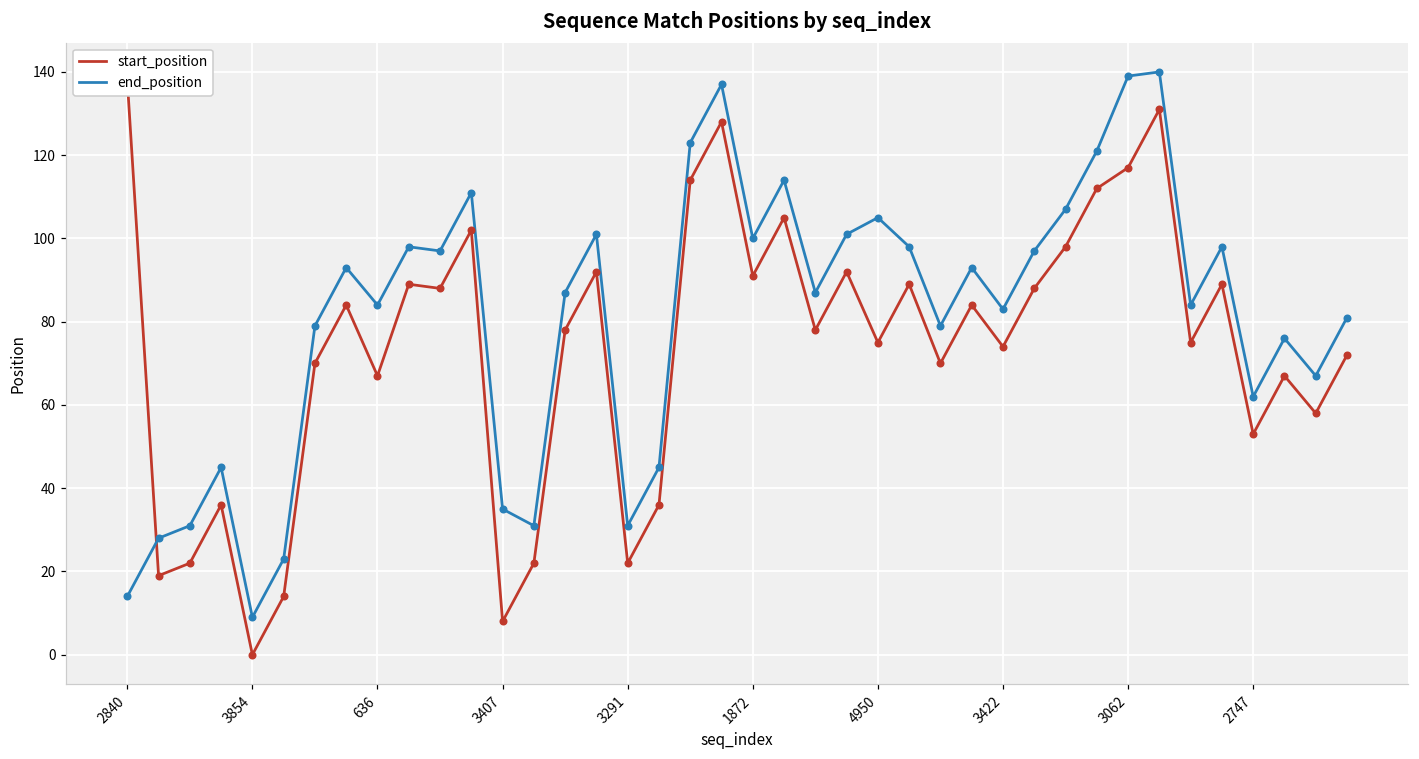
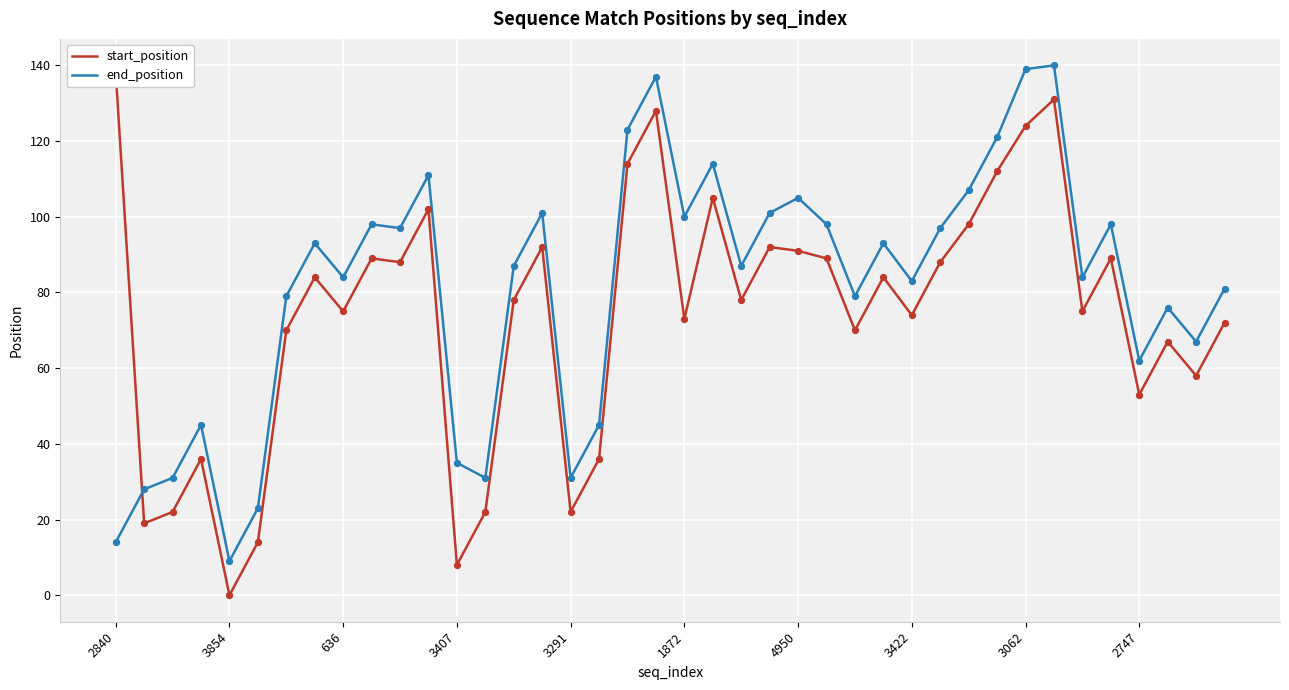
  {
    "start_position": {
      "3854": 0,
-     "636": 67,
+     "636": 75,
      "3407": 8,
      "3291": 22,
-     "1872": 91,
-     "4950": 75,
+     "1872": 73,
+     "4950": 91,
      "3422": 74,
-     "3062": 117,
+     "3062": 124,
      "2747": 53
    },
    "end_position": {
      "2840": 14,
      "3854": 9,
      "636": 84,
      "3407": 35,
      "3291": 31,
      "1872": 100,
      "4950": 105,
      "3422": 83,
      "3062": 139,
      "2747": 62
    }
  }
